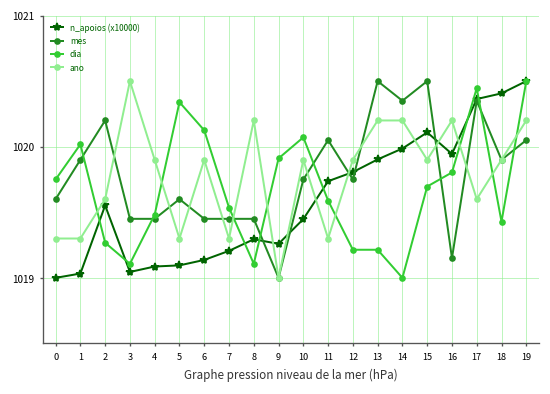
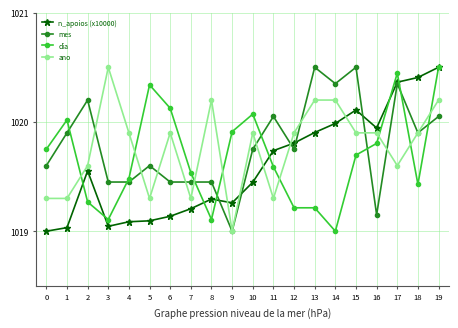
  {
    "n_apoios (x10000)": {
      "0": 1019.00,
      "1": 1019.03,
      "2": 1019.55,
      "3": 1019.04,
      "4": 1019.09,
      "5": 1019.10,
      "6": 1019.14,
      "7": 1019.21,
      "8": 1019.29,
      "9": 1019.26,
      "10": 1019.45,
      "11": 1019.74,
      "12": 1019.81,
      "13": 1019.90,
      "14": 1019.99,
      "15": 1020.11,
      "16": 1019.94,
      "18": 1020.41
    },
    "mes": {
      "0": 1019.60,
      "1": 1019.90,
      "2": 1020.20,
      "3": 1019.45,
      "4": 1019.45,
      "5": 1019.60,
      "6": 1019.45,
      "7": 1019.45,
      "8": 1019.45,
      "10": 1019.75,
      "11": 1020.05,
      "12": 1019.75,
      "13": 1020.50,
      "14": 1020.35,
      "15": 1020.50,
      "16": 1019.15,
      "19": 1020.05
    },
    "dia": {
      "0": 1019.75,
      "1": 1020.02,
      "2": 1019.27,
      "3": 1019.11,
      "4": 1019.48,
      "5": 1020.34,
      "6": 1020.13,
      "7": 1019.54,
      "8": 1019.11,
      "9": 1019.91,
      "10": 1020.07,
      "11": 1019.59,
      "12": 1019.21,
      "13": 1019.21,
      "14": 1019.00,
      "15": 1019.70,
      "16": 1019.80,
      "17": 1020.45,
      "18": 1019.43
    },
    "ano": {
      "0": 1019.30,
      "1": 1019.30,
      "2": 1019.60,
      "3": 1020.50,
      "4": 1019.90,
      "5": 1019.30,
      "6": 1019.90,
      "7": 1019.30,
      "8": 1020.20,
      "10": 1019.90,
      "11": 1019.30,
      "12": 1019.90,
      "13": 1020.20,
      "14": 1020.20,
      "15": 1019.90,
-     "16": 1020.20,
+     "16": 1019.90,
      "17": 1019.60,
      "19": 1020.20
    }
  }
